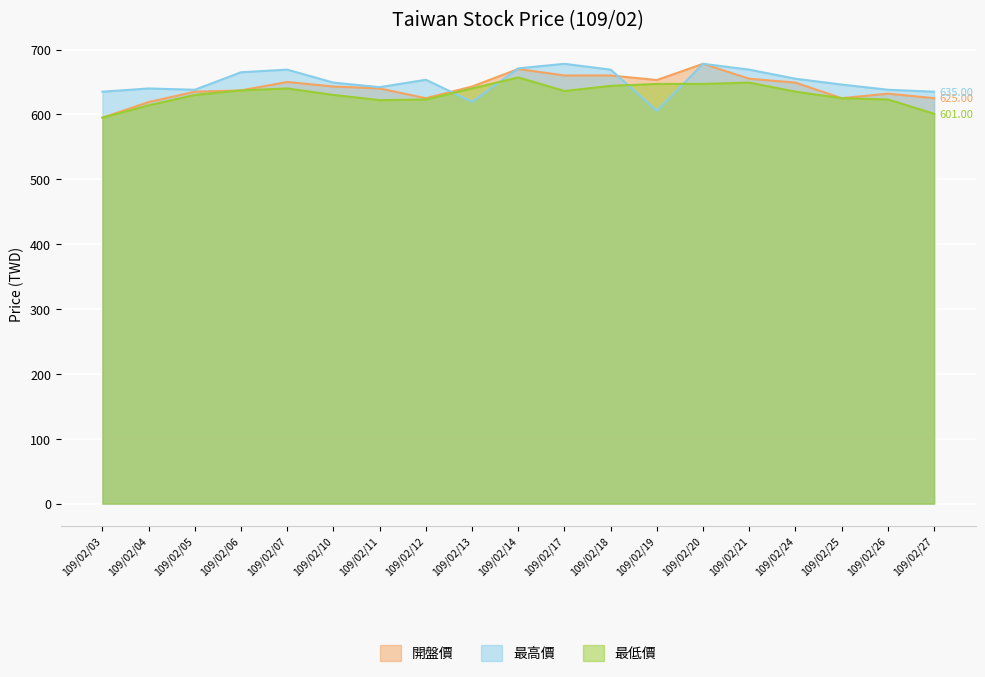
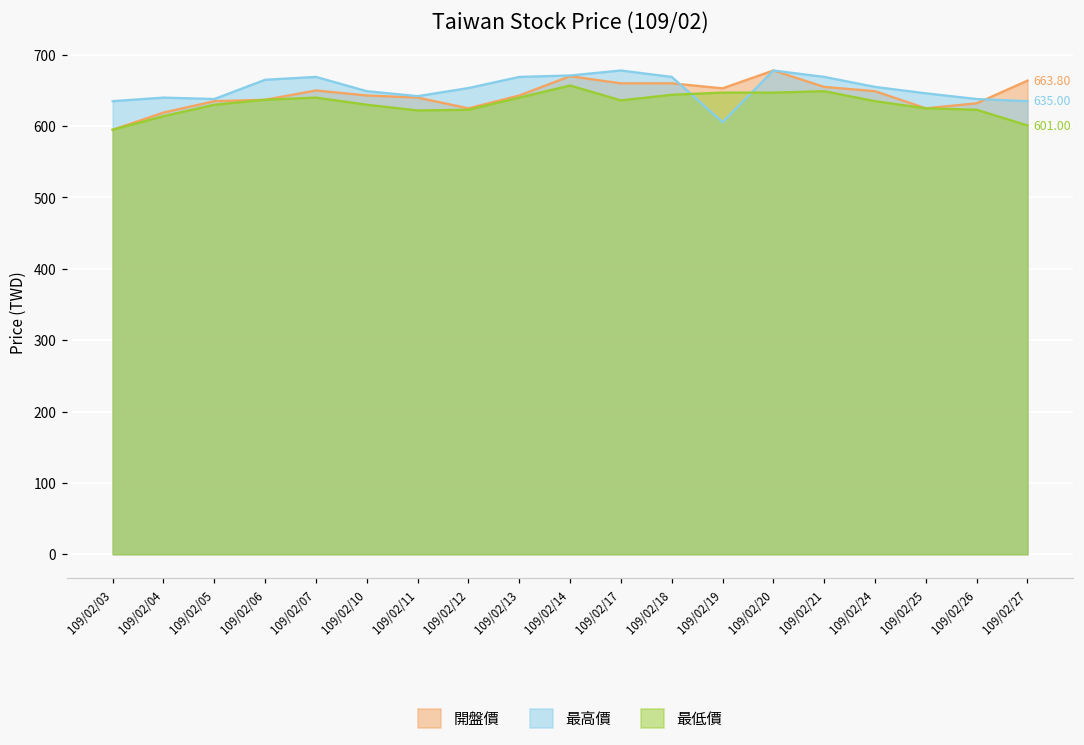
  {
    "開盤價": {
-     "109/02/27": 625.00
+     "109/02/27": 663.80
    },
    "最高價": {
      "109/02/03": 640,
      "109/02/04": 640,
      "109/02/06": 670,
      "109/02/07": 670,
      "109/02/10": 650,
      "109/02/12": 650,
-     "109/02/13": 620,
+     "109/02/13": 670,
      "109/02/17": 680,
      "109/02/18": 670,
      "109/02/19": 610,
      "109/02/21": 670,
      "109/02/24": 660,
      "109/02/25": 650,
      "109/02/26": 640
    },
    "最低價": {
      "109/02/27": 601.00
    }
  }
